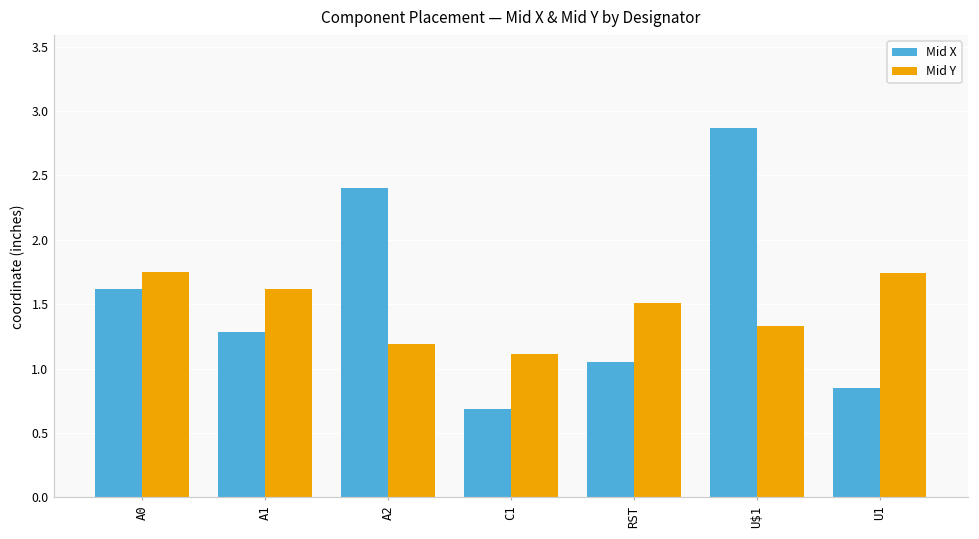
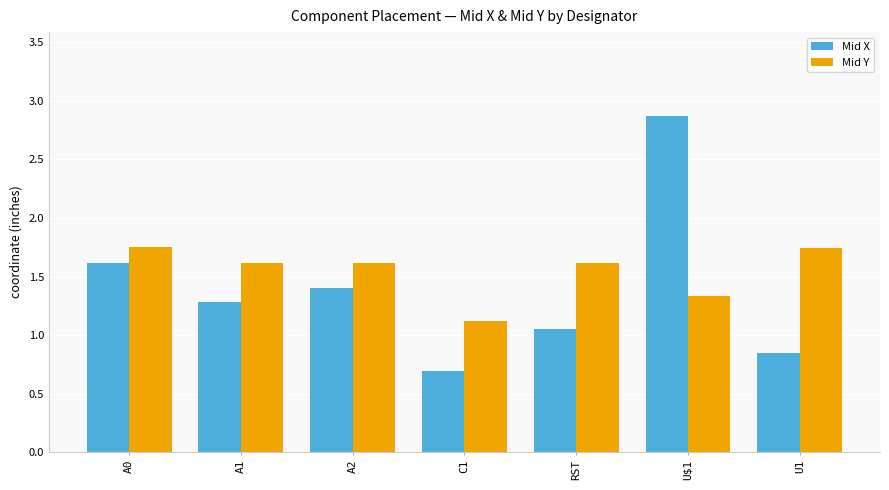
  {
    "Mid X": {
      "A0": 1.62,
      "A1": 1.28,
-     "A2": 2.40,
+     "A2": 1.40,
      "C1": 0.69,
      "RST": 1.05,
      "U$1": 2.87,
      "U1": 0.85
    },
    "Mid Y": {
      "A0": 1.75,
      "A1": 1.61,
-     "A2": 1.19,
+     "A2": 1.61,
      "C1": 1.12,
-     "RST": 1.51,
+     "RST": 1.61,
      "U$1": 1.33,
      "U1": 1.74
    }
  }
